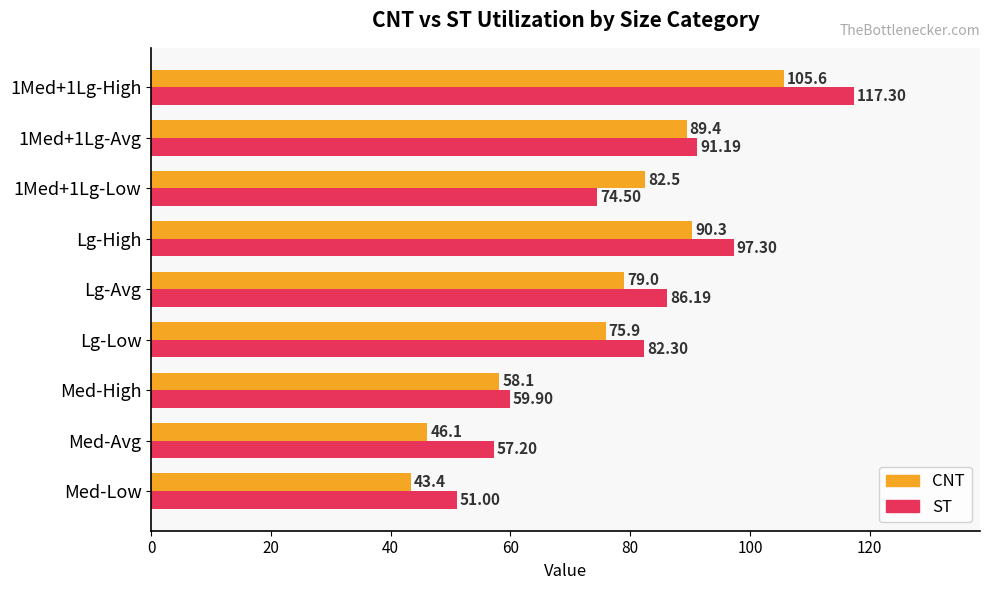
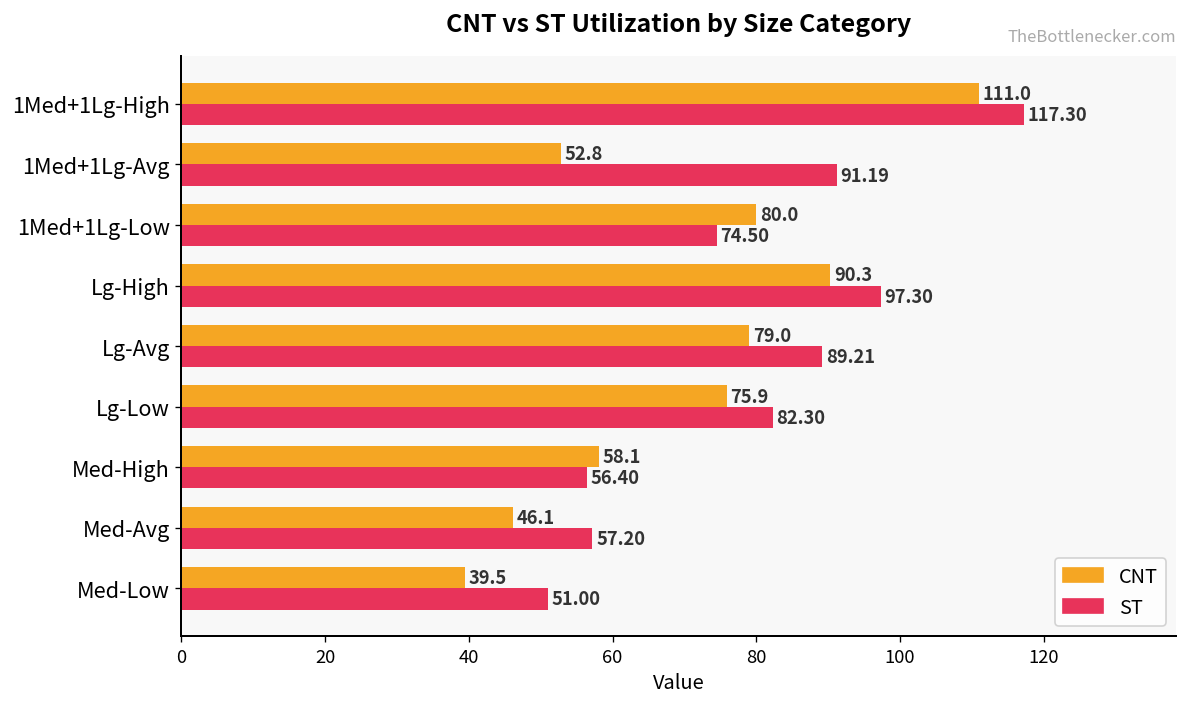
  {
    "CNT": {
-     "1Med+1Lg-High": 105.6,
-     "1Med+1Lg-Avg": 89.4,
-     "1Med+1Lg-Low": 82.5,
+     "1Med+1Lg-High": 111.0,
+     "1Med+1Lg-Avg": 52.8,
+     "1Med+1Lg-Low": 80.0,
      "Lg-High": 90.3,
      "Lg-Avg": 79.0,
      "Lg-Low": 75.9,
      "Med-High": 58.1,
      "Med-Avg": 46.1,
-     "Med-Low": 43.4
+     "Med-Low": 39.5
    },
    "ST": {
      "1Med+1Lg-High": 117.30,
      "1Med+1Lg-Avg": 91.19,
      "1Med+1Lg-Low": 74.50,
      "Lg-High": 97.30,
-     "Lg-Avg": 86.19,
+     "Lg-Avg": 89.21,
      "Lg-Low": 82.30,
-     "Med-High": 59.90,
+     "Med-High": 56.40,
      "Med-Avg": 57.20,
      "Med-Low": 51.00
    }
  }
